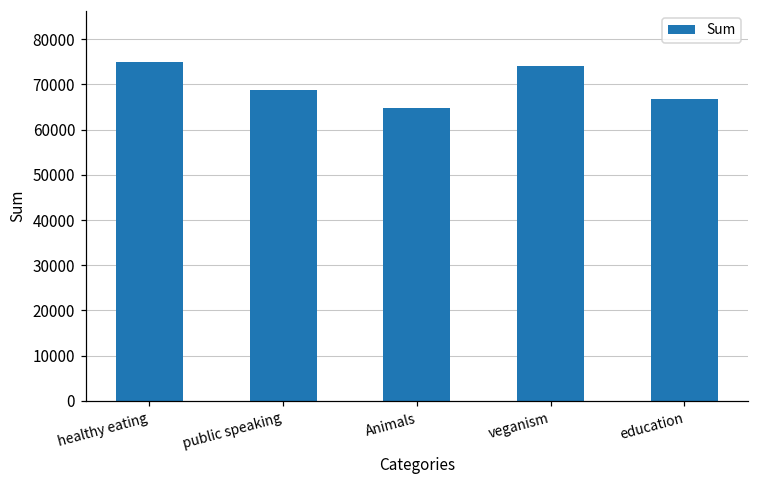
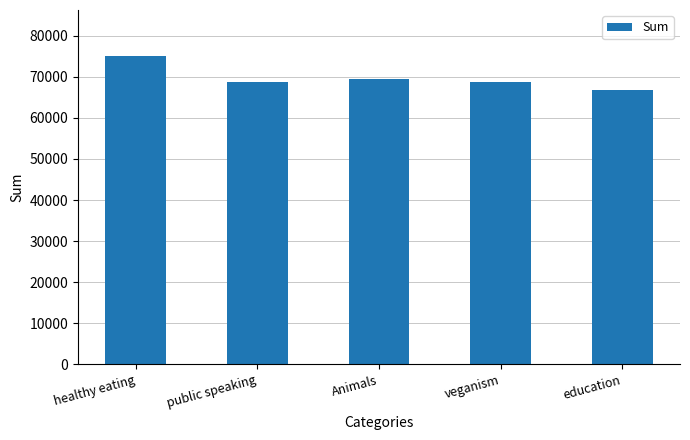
  {
    "healthy eating": 75000,
    "public speaking": 69000,
-   "Animals": 65000,
-   "veganism": 74000,
+   "Animals": 69000,
+   "veganism": 69000,
    "education": 67000
  }
